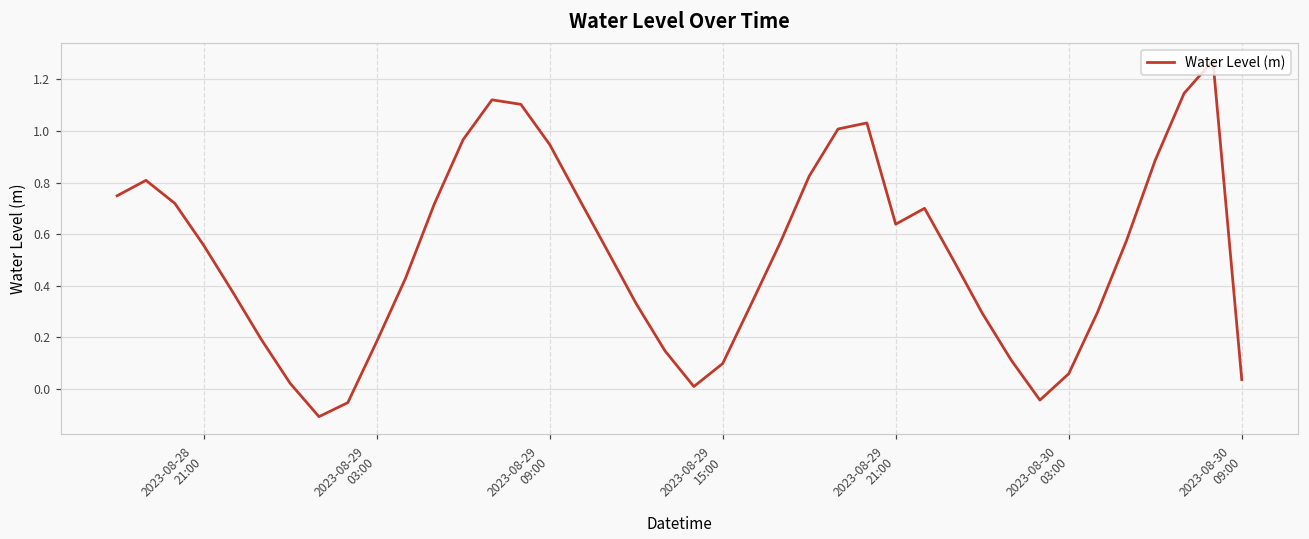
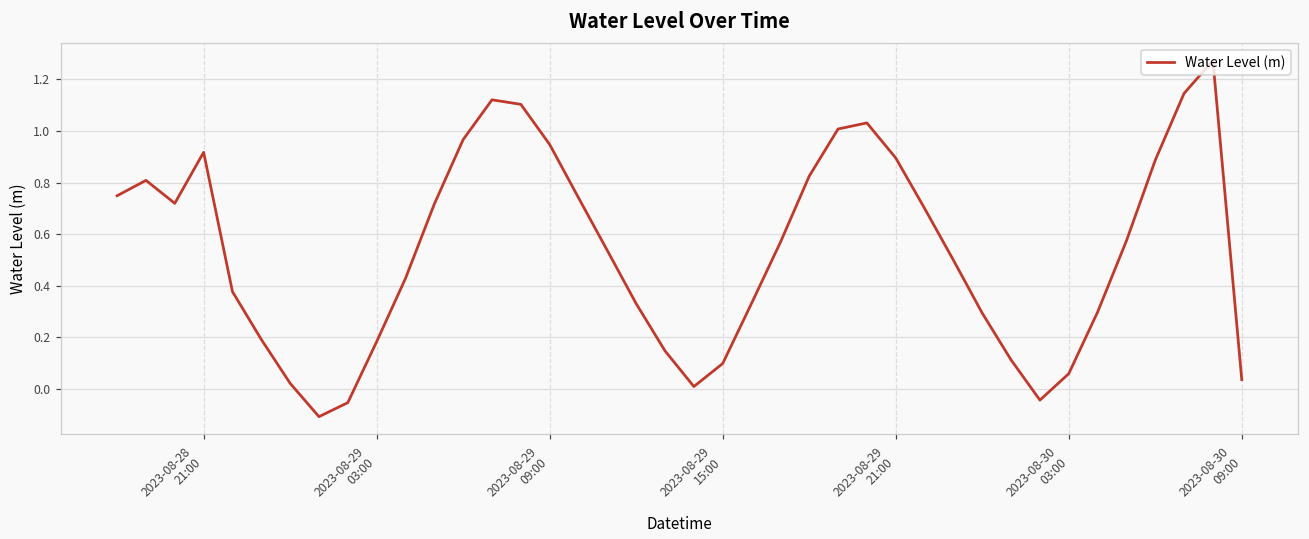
  {
-   "2023-08-28 21:00": 0.56,
+   "2023-08-28 21:00": 0.92,
    "2023-08-29 03:00": 0.18,
    "2023-08-29 09:00": 0.95,
    "2023-08-29 15:00": 0.10,
-   "2023-08-29 21:00": 0.64,
+   "2023-08-29 21:00": 0.90,
    "2023-08-30 03:00": 0.06,
    "2023-08-30 09:00": 0.03
  }
